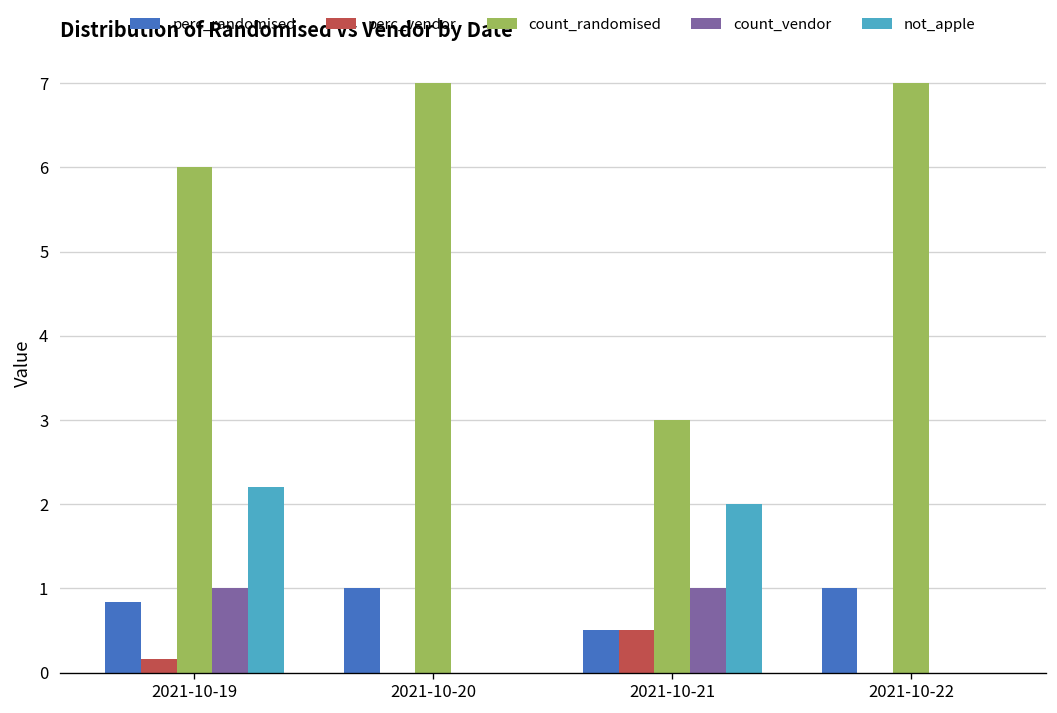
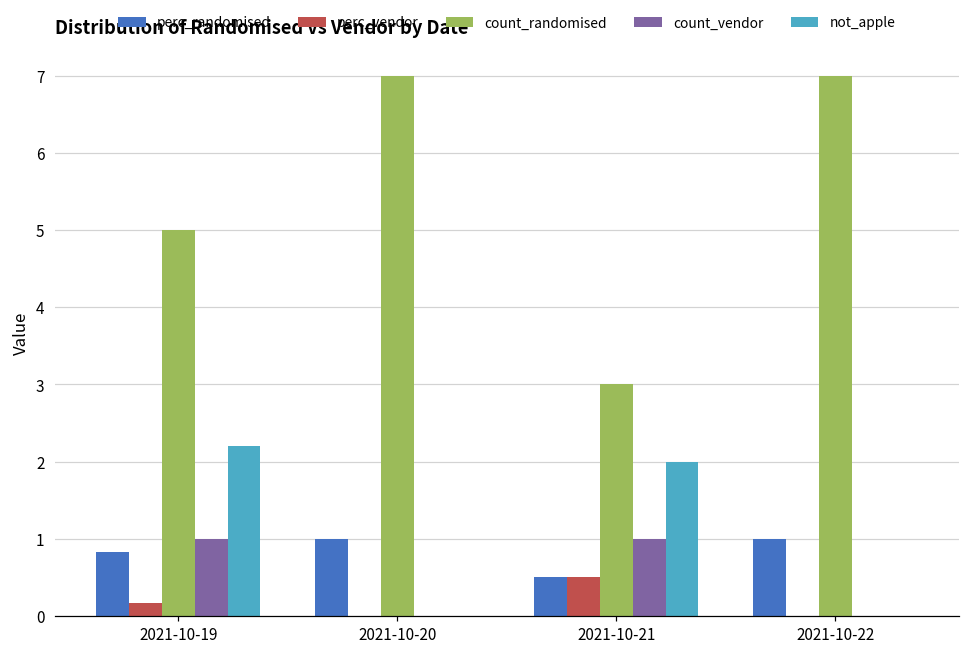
  {
    "perc_vendor": {
      "2021-10-19": 0.2,
      "2021-10-20": 0,
      "2021-10-21": 0.5,
      "2021-10-22": 0
    },
    "count_randomised": {
-     "2021-10-19": 6,
+     "2021-10-19": 5,
      "2021-10-20": 7,
      "2021-10-21": 3,
      "2021-10-22": 7
    },
    "count_vendor": {
      "2021-10-19": 1,
      "2021-10-20": 0,
      "2021-10-21": 1,
      "2021-10-22": 0
    }
  }
